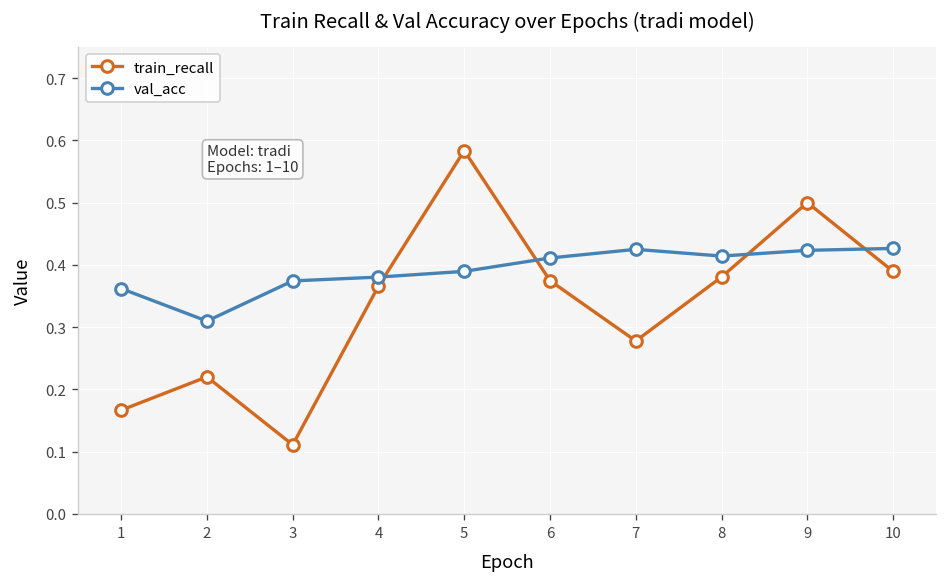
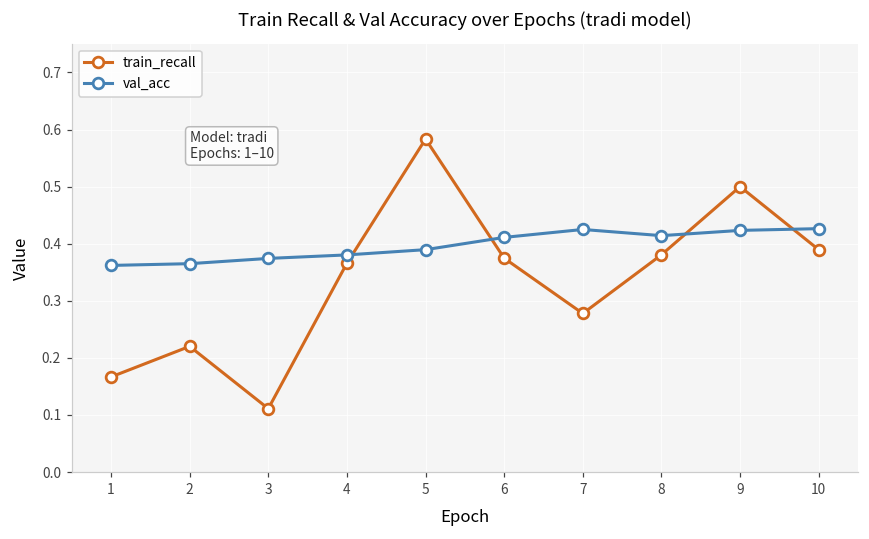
  {
    "train_recall": {
      "1": 0.17,
      "2": 0.22,
      "3": 0.11,
      "4": 0.37,
      "5": 0.58,
      "6": 0.37,
      "7": 0.28,
      "8": 0.38,
      "9": 0.50,
      "10": 0.39
    },
    "val_acc": {
      "1": 0.36,
-     "2": 0.31,
+     "2": 0.37,
      "3": 0.37,
      "4": 0.38,
      "5": 0.39,
      "6": 0.41,
      "7": 0.42,
      "8": 0.41,
      "9": 0.42,
      "10": 0.43
    }
  }
